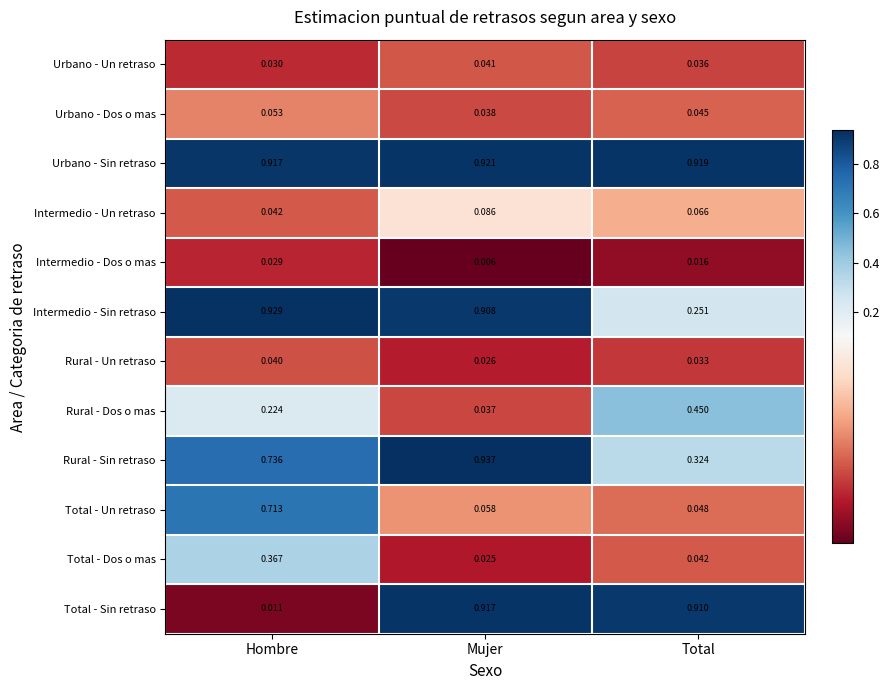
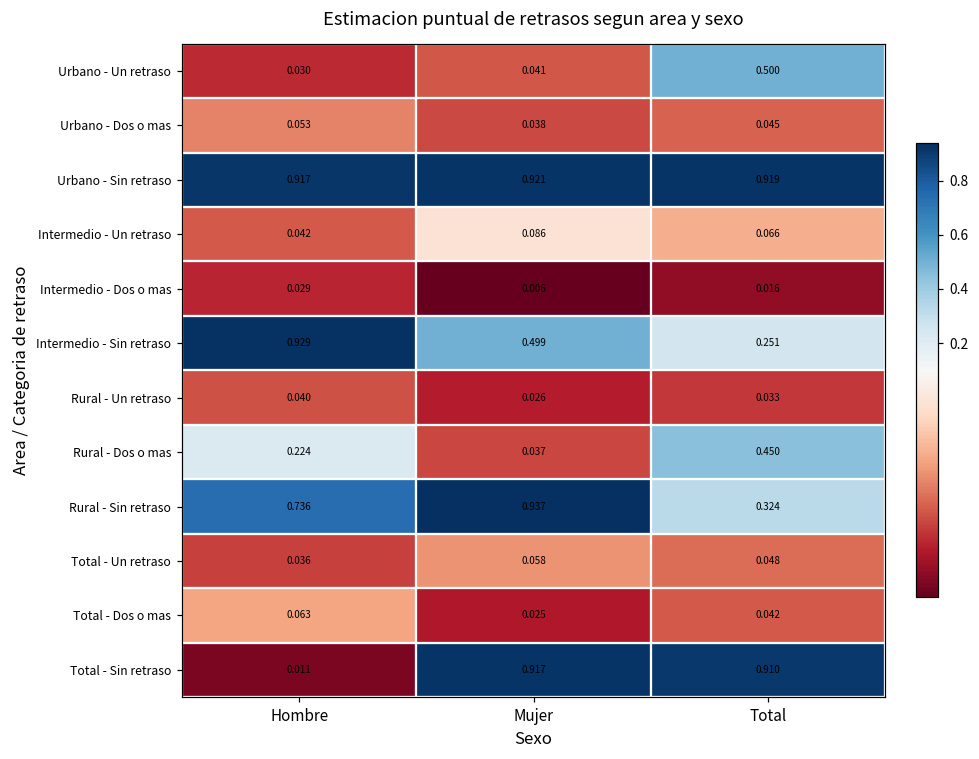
  {
    "Urbano - Un retraso": {
      "Hombre": 0.030,
      "Mujer": 0.041,
-     "Total": 0.036
+     "Total": 0.500
    },
    "Urbano - Dos o mas": {
      "Hombre": 0.053,
      "Mujer": 0.038,
      "Total": 0.045
    },
    "Urbano - Sin retraso": {
      "Hombre": 0.917,
      "Mujer": 0.921,
      "Total": 0.919
    },
    "Intermedio - Un retraso": {
      "Hombre": 0.042,
      "Mujer": 0.086,
      "Total": 0.066
    },
    "Intermedio - Dos o mas": {
      "Hombre": 0.029,
      "Mujer": 0.006,
      "Total": 0.016
    },
    "Intermedio - Sin retraso": {
      "Hombre": 0.929,
-     "Mujer": 0.908,
+     "Mujer": 0.499,
      "Total": 0.251
    },
    "Rural - Un retraso": {
      "Hombre": 0.040,
      "Mujer": 0.026,
      "Total": 0.033
    },
    "Rural - Dos o mas": {
      "Hombre": 0.224,
      "Mujer": 0.037,
      "Total": 0.450
    },
    "Rural - Sin retraso": {
      "Hombre": 0.736,
      "Mujer": 0.937,
      "Total": 0.324
    },
    "Total - Un retraso": {
-     "Hombre": 0.713,
+     "Hombre": 0.036,
      "Mujer": 0.058,
      "Total": 0.048
    },
    "Total - Dos o mas": {
-     "Hombre": 0.367,
+     "Hombre": 0.063,
      "Mujer": 0.025,
      "Total": 0.042
    },
    "Total - Sin retraso": {
      "Hombre": 0.011,
      "Mujer": 0.917,
      "Total": 0.910
    }
  }
